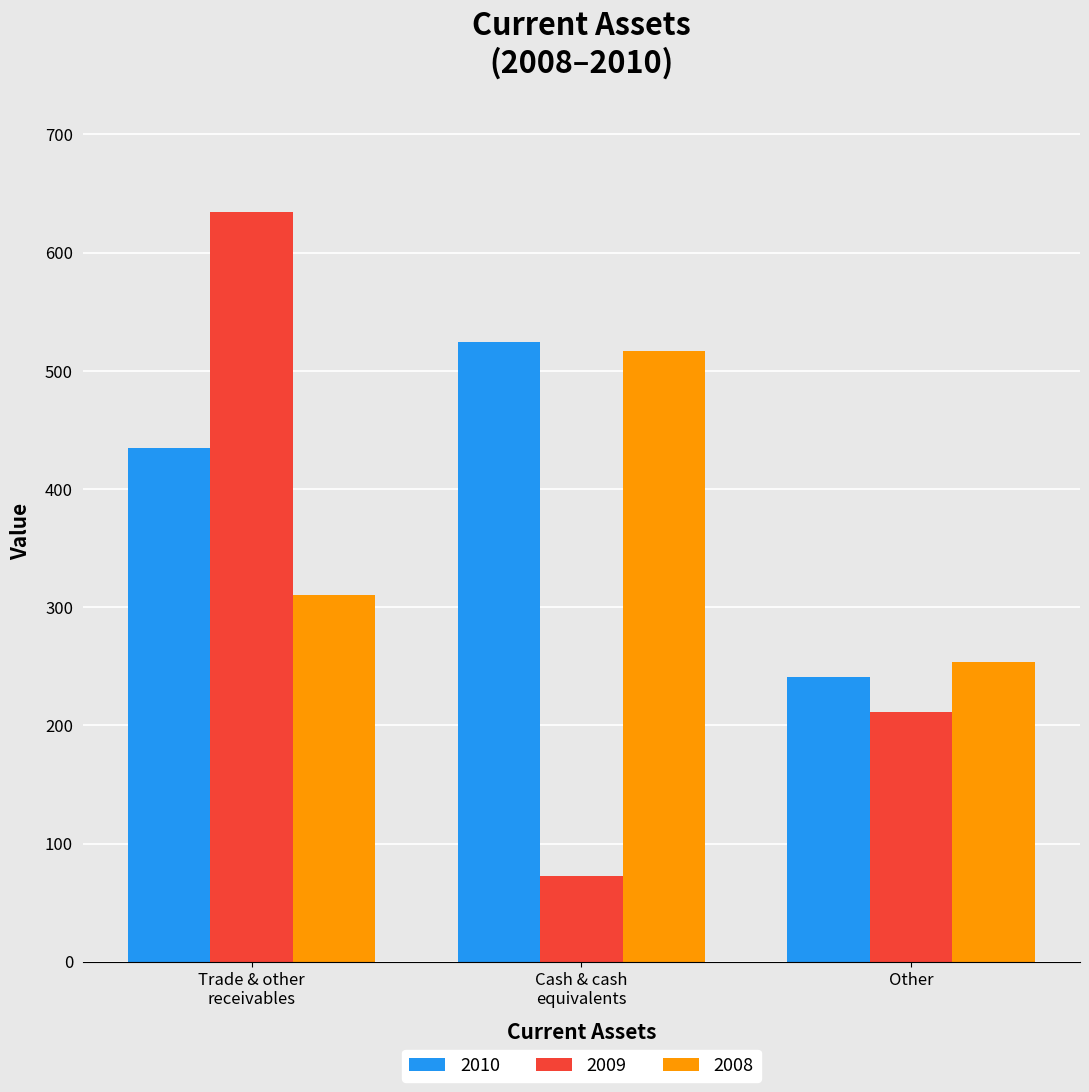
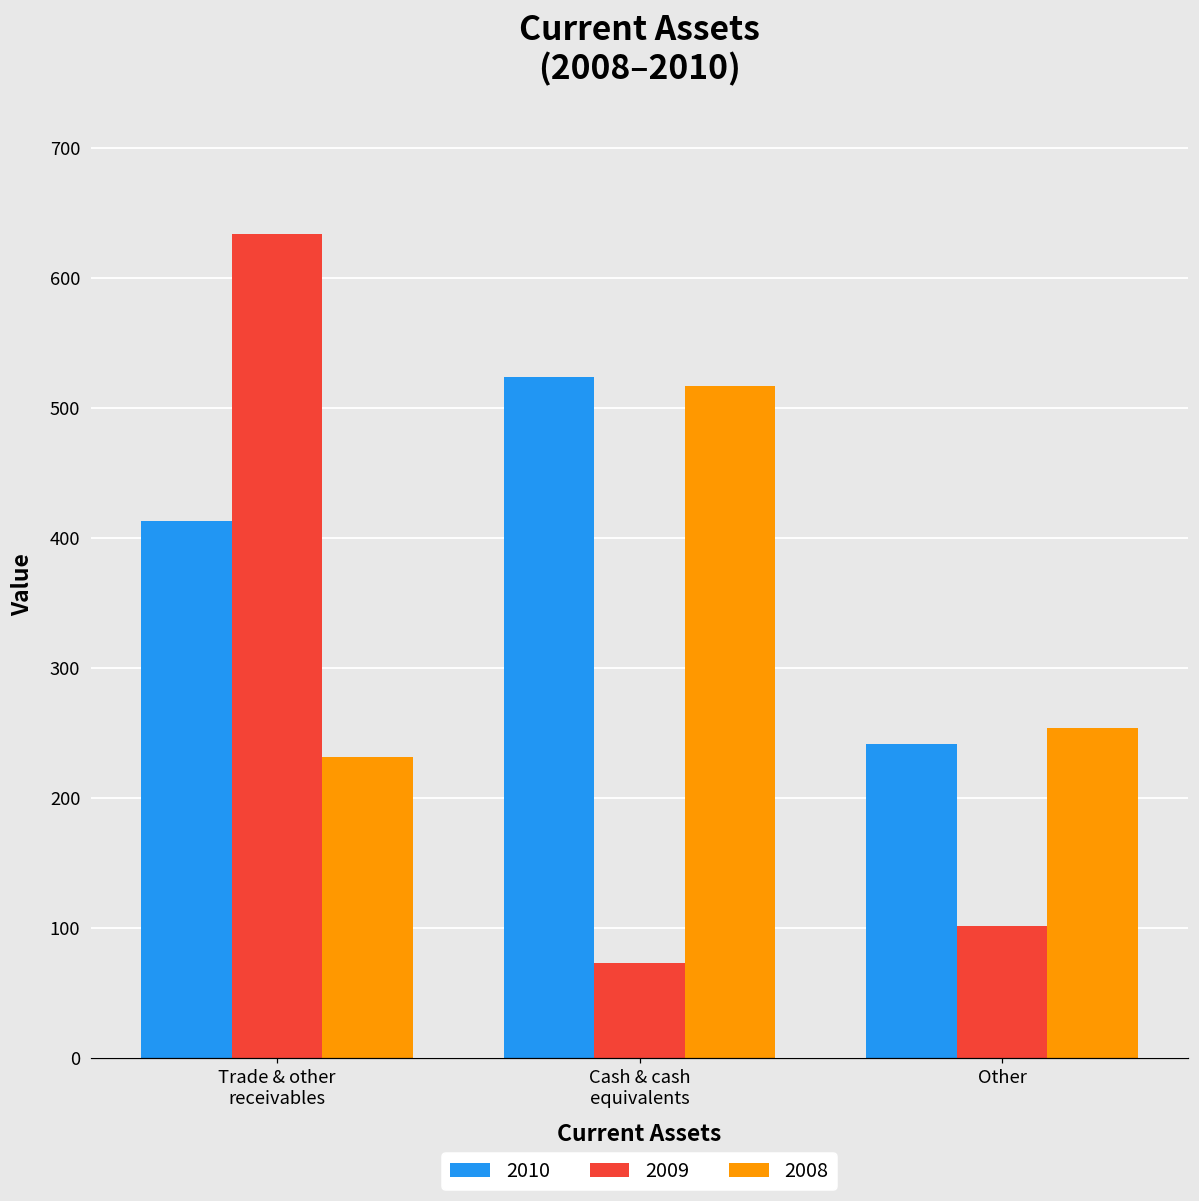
  {
    "2010": {
-     "Trade & other receivables": 435,
+     "Trade & other receivables": 413,
      "Cash & cash equivalents": 524,
      "Other": 241
    },
    "2009": {
      "Trade & other receivables": 634,
      "Cash & cash equivalents": 73,
-     "Other": 211
+     "Other": 101
    },
    "2008": {
-     "Trade & other receivables": 310,
+     "Trade & other receivables": 231,
      "Cash & cash equivalents": 517,
      "Other": 254
    }
  }
